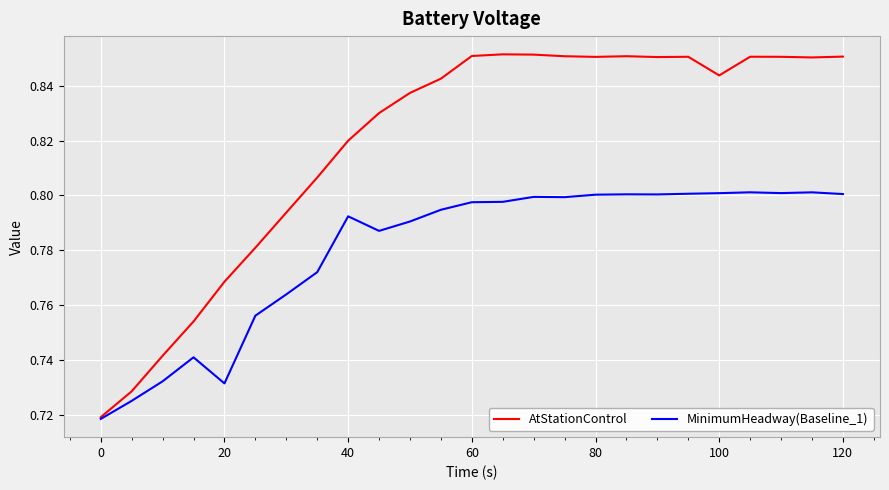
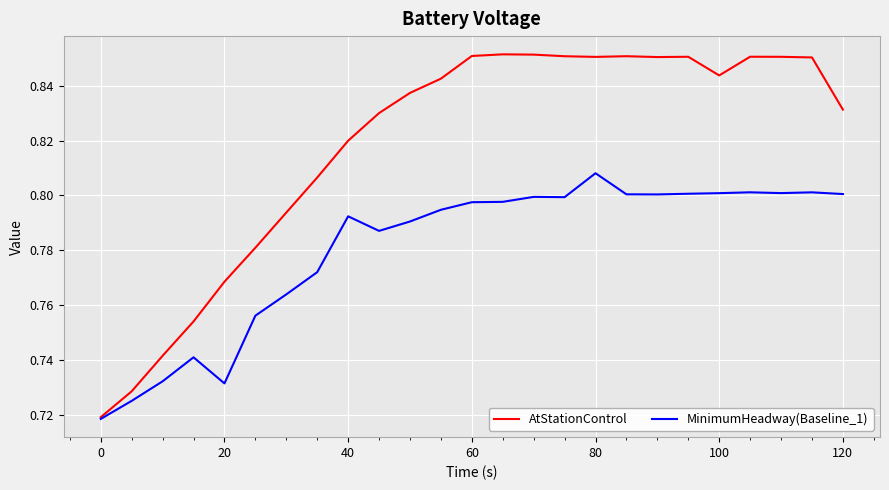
  {
    "AtStationControl": {
      "20": 0.769,
      "40": 0.820,
      "60": 0.851,
      "80": 0.851,
      "100": 0.844,
-     "120": 0.851
+     "120": 0.831
    },
    "MinimumHeadway(Baseline_1)": {
      "20": 0.731,
      "40": 0.792,
      "60": 0.798,
-     "80": 0.800,
+     "80": 0.808,
      "100": 0.801,
      "120": 0.800
    }
  }
